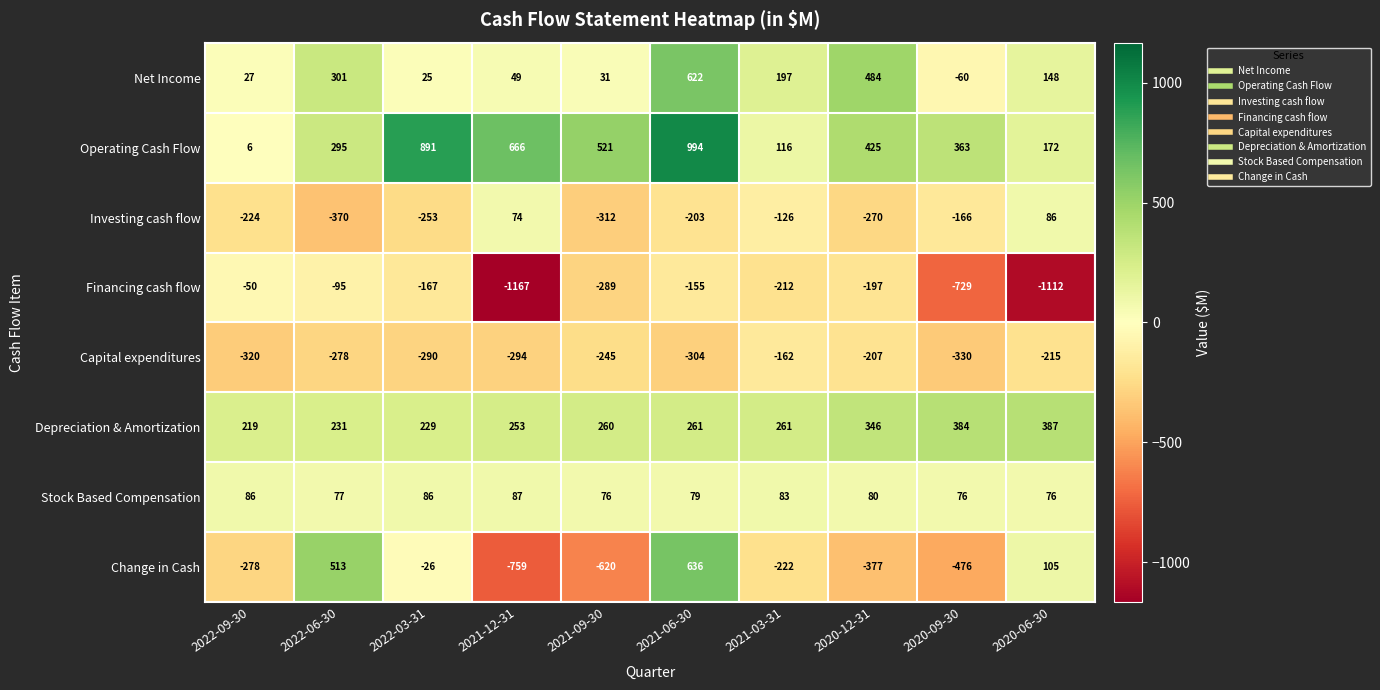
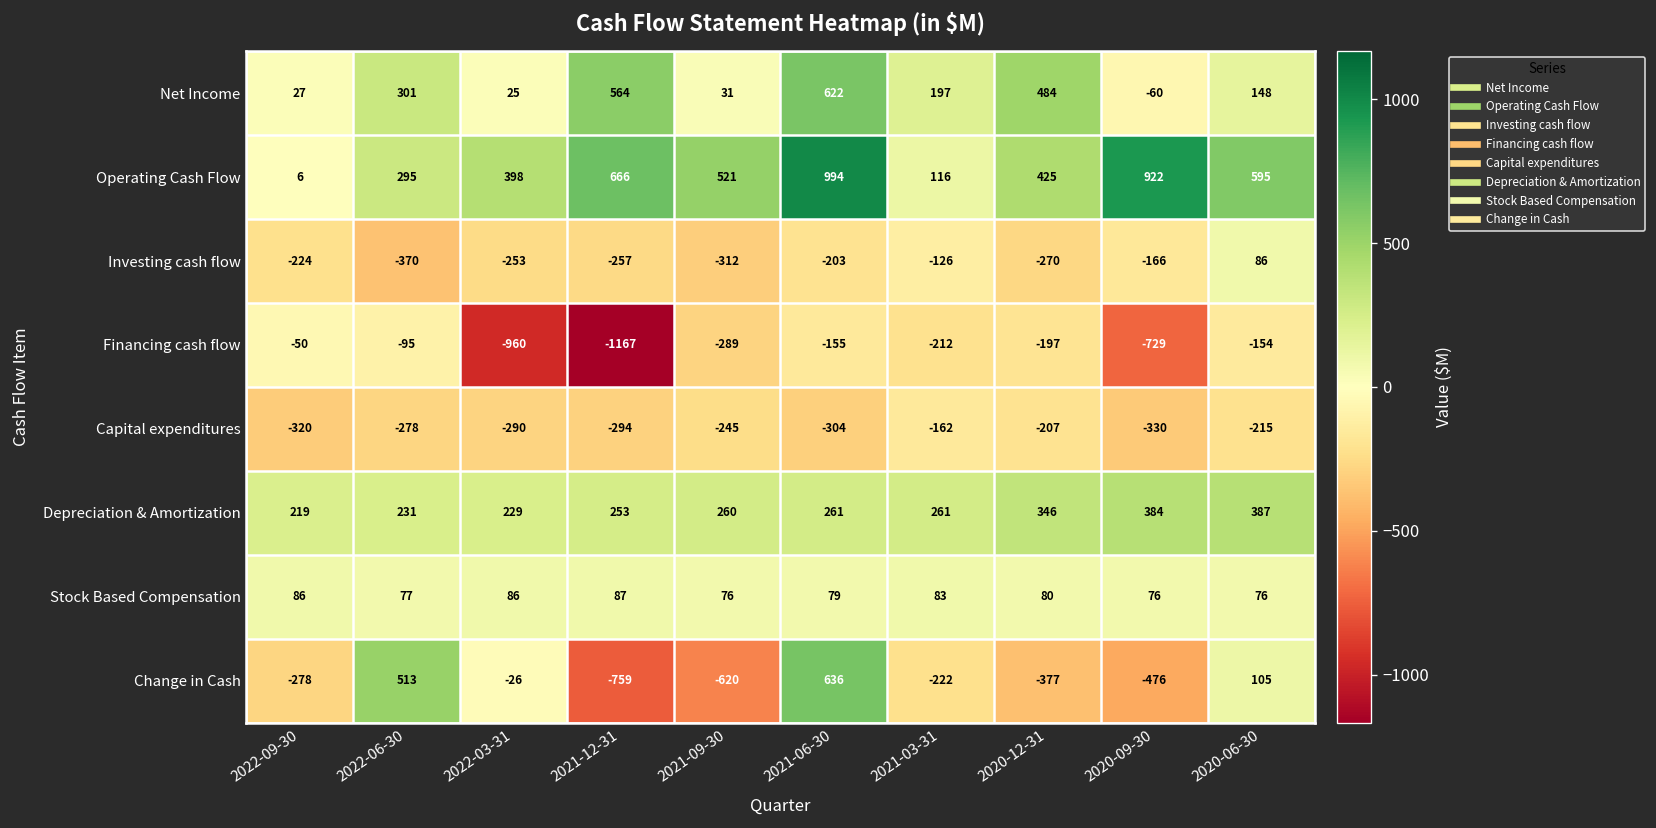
  {
    "Net Income": {
      "2022-09-30": 27,
      "2022-06-30": 301,
      "2022-03-31": 25,
-     "2021-12-31": 49,
+     "2021-12-31": 564,
      "2021-09-30": 31,
      "2021-06-30": 622,
      "2021-03-31": 197,
      "2020-12-31": 484,
      "2020-09-30": -60,
      "2020-06-30": 148
    },
    "Operating Cash Flow": {
      "2022-09-30": 6,
      "2022-06-30": 295,
-     "2022-03-31": 891,
+     "2022-03-31": 398,
      "2021-12-31": 666,
      "2021-09-30": 521,
      "2021-06-30": 994,
      "2021-03-31": 116,
      "2020-12-31": 425,
-     "2020-09-30": 363,
-     "2020-06-30": 172
+     "2020-09-30": 922,
+     "2020-06-30": 595
    },
    "Investing cash flow": {
      "2022-09-30": -224,
      "2022-06-30": -370,
      "2022-03-31": -253,
-     "2021-12-31": 74,
+     "2021-12-31": -257,
      "2021-09-30": -312,
      "2021-06-30": -203,
      "2021-03-31": -126,
      "2020-12-31": -270,
      "2020-09-30": -166,
      "2020-06-30": 86
    },
    "Financing cash flow": {
      "2022-09-30": -50,
      "2022-06-30": -95,
-     "2022-03-31": -167,
+     "2022-03-31": -960,
      "2021-12-31": -1167,
      "2021-09-30": -289,
      "2021-06-30": -155,
      "2021-03-31": -212,
      "2020-12-31": -197,
      "2020-09-30": -729,
-     "2020-06-30": -1112
+     "2020-06-30": -154
    },
    "Capital expenditures": {
      "2022-09-30": -320,
      "2022-06-30": -278,
      "2022-03-31": -290,
      "2021-12-31": -294,
      "2021-09-30": -245,
      "2021-06-30": -304,
      "2021-03-31": -162,
      "2020-12-31": -207,
      "2020-09-30": -330,
      "2020-06-30": -215
    },
    "Depreciation & Amortization": {
      "2022-09-30": 219,
      "2022-06-30": 231,
      "2022-03-31": 229,
      "2021-12-31": 253,
      "2021-09-30": 260,
      "2021-06-30": 261,
      "2021-03-31": 261,
      "2020-12-31": 346,
      "2020-09-30": 384,
      "2020-06-30": 387
    },
    "Stock Based Compensation": {
      "2022-09-30": 86,
      "2022-06-30": 77,
      "2022-03-31": 86,
      "2021-12-31": 87,
      "2021-09-30": 76,
      "2021-06-30": 79,
      "2021-03-31": 83,
      "2020-12-31": 80,
      "2020-09-30": 76,
      "2020-06-30": 76
    },
    "Change in Cash": {
      "2022-09-30": -278,
      "2022-06-30": 513,
      "2022-03-31": -26,
      "2021-12-31": -759,
      "2021-09-30": -620,
      "2021-06-30": 636,
      "2021-03-31": -222,
      "2020-12-31": -377,
      "2020-09-30": -476,
      "2020-06-30": 105
    }
  }
